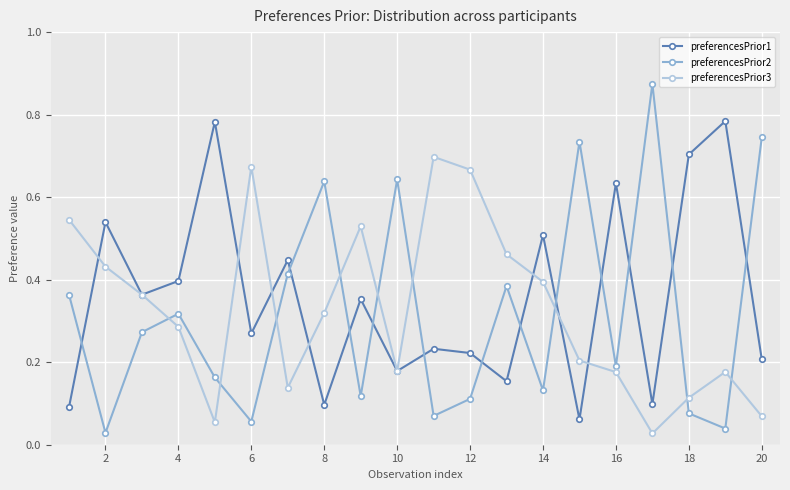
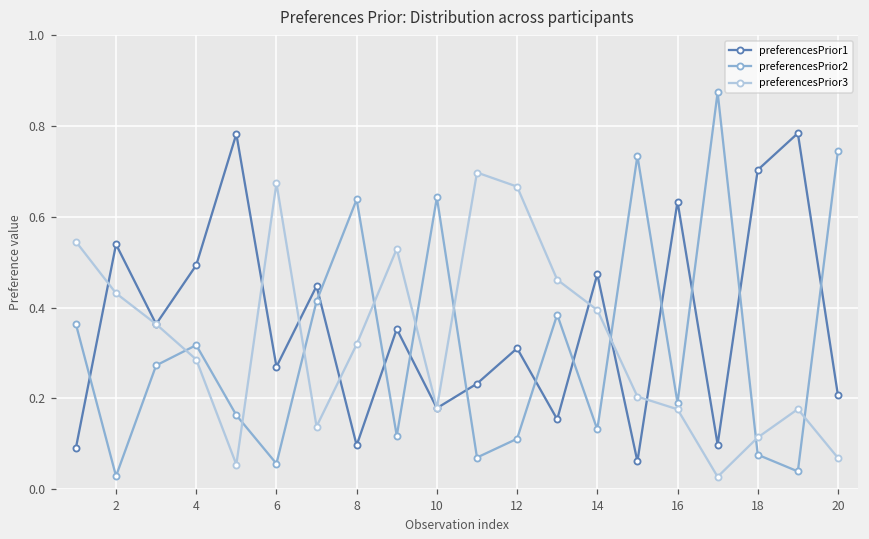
  {
    "preferencesPrior1": {
      "2": 0.54,
-     "4": 0.40,
+     "4": 0.49,
      "6": 0.27,
      "8": 0.10,
-     "12": 0.22,
-     "14": 0.51,
+     "12": 0.31,
+     "14": 0.47,
      "16": 0.63,
      "18": 0.70,
      "20": 0.21
    }
  }
